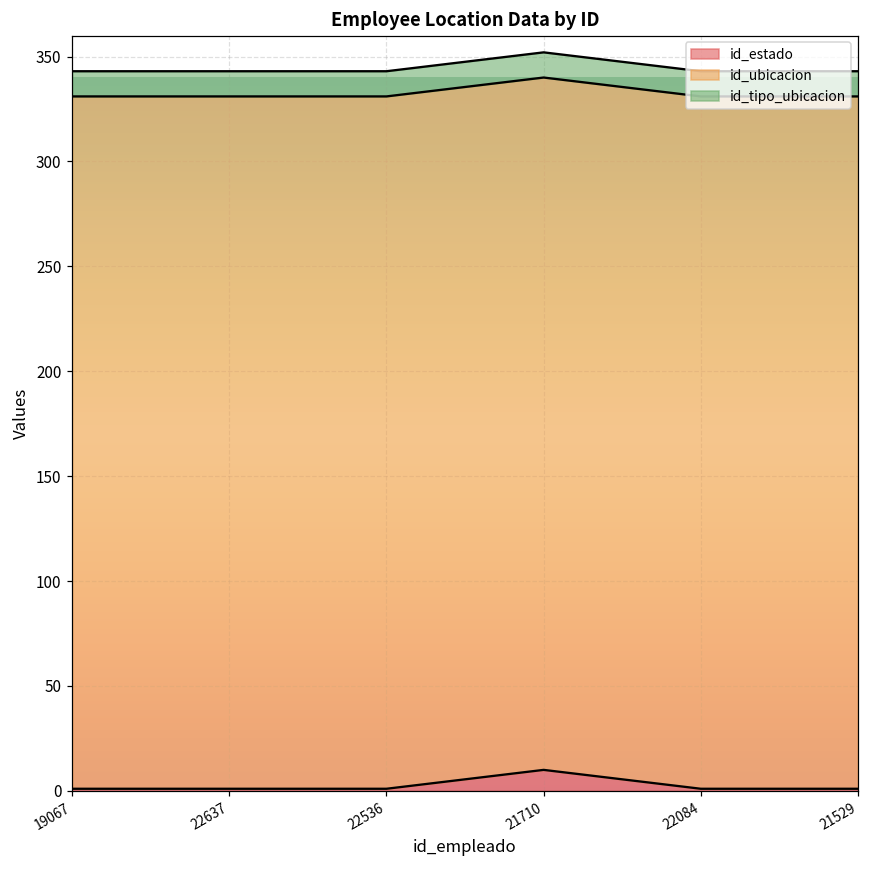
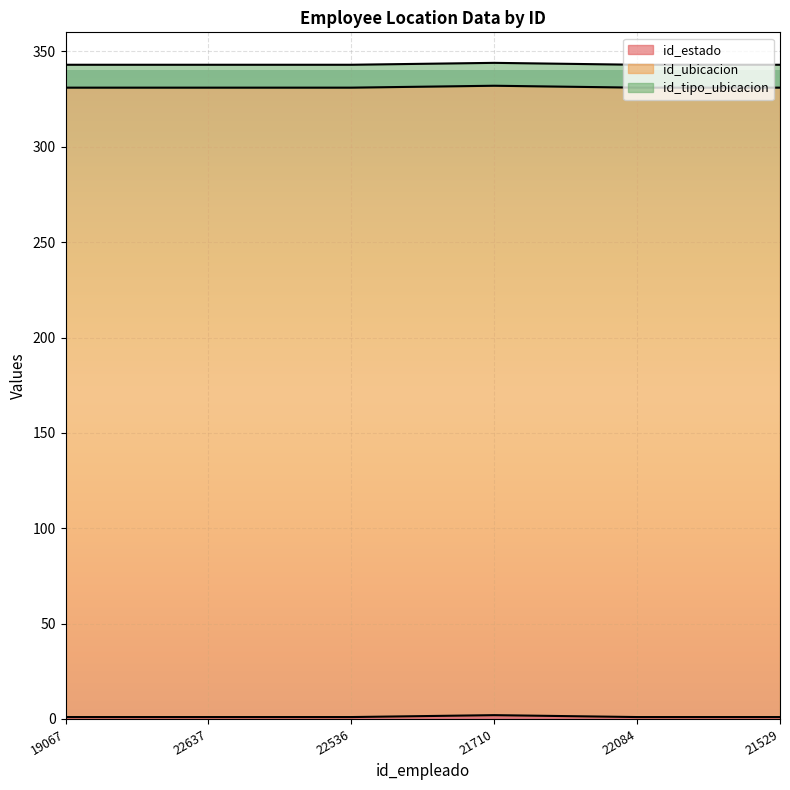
  {
    "id_estado": {
      "19067": 1,
      "22637": 1,
      "22536": 1,
-     "21710": 10,
+     "21710": 2,
      "22084": 1,
      "21529": 1
    },
    "id_ubicacion": {
      "19067": 330,
      "22637": 330,
      "22536": 330,
      "21710": 330,
      "21529": 330
    },
    "id_tipo_ubicacion": {
      "19067": 12,
      "22637": 12,
      "22536": 12,
      "21710": 12,
      "21529": 12
    }
  }
